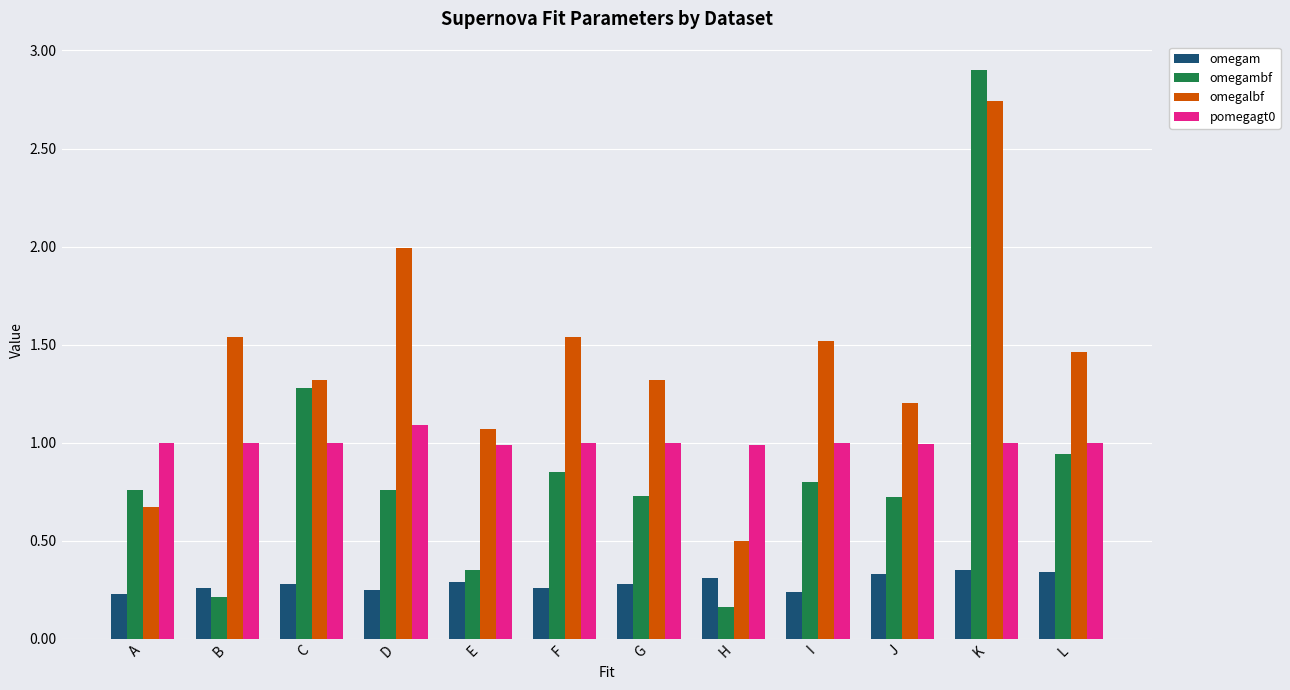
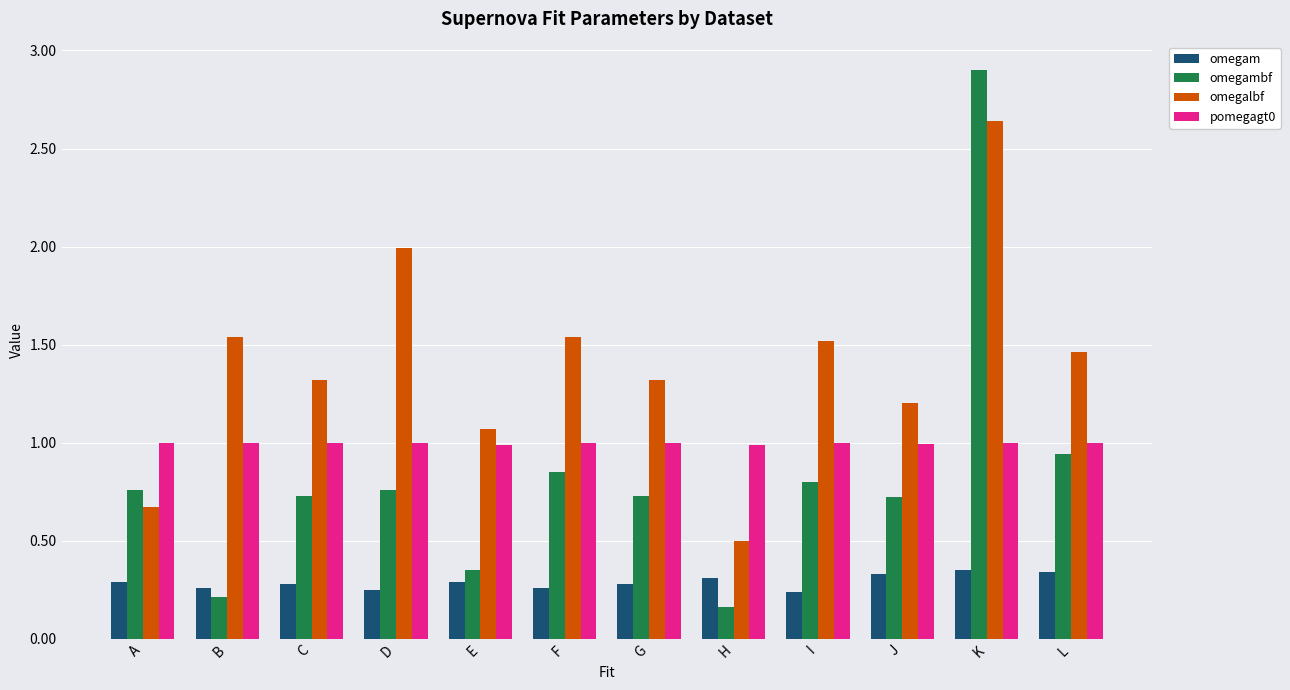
  {
    "omegam": {
-     "A": 0.23,
+     "A": 0.29,
      "B": 0.26,
      "C": 0.28,
      "D": 0.25,
      "E": 0.29,
      "F": 0.26,
      "G": 0.28,
      "H": 0.31,
      "I": 0.24,
      "J": 0.33,
      "K": 0.35,
      "L": 0.34
    },
    "omegambf": {
      "A": 0.76,
      "B": 0.21,
-     "C": 1.28,
+     "C": 0.73,
      "D": 0.76,
      "E": 0.35,
      "F": 0.85,
      "G": 0.73,
      "H": 0.16,
      "I": 0.80,
      "J": 0.72,
      "K": 2.90,
      "L": 0.94
    },
    "omegalbf": {
      "A": 0.67,
      "B": 1.54,
      "C": 1.32,
      "D": 1.99,
      "E": 1.07,
      "F": 1.54,
      "G": 1.32,
      "H": 0.50,
      "I": 1.52,
      "J": 1.20,
-     "K": 2.74,
+     "K": 2.64,
      "L": 1.46
    },
    "pomegagt0": {
      "A": 1.00,
      "B": 1.00,
      "C": 1.00,
-     "D": 1.09,
+     "D": 1.00,
      "E": 0.99,
      "F": 1.00,
      "G": 1.00,
      "H": 0.99,
      "I": 1.00,
      "J": 0.99,
      "K": 1.00,
      "L": 1.00
    }
  }
